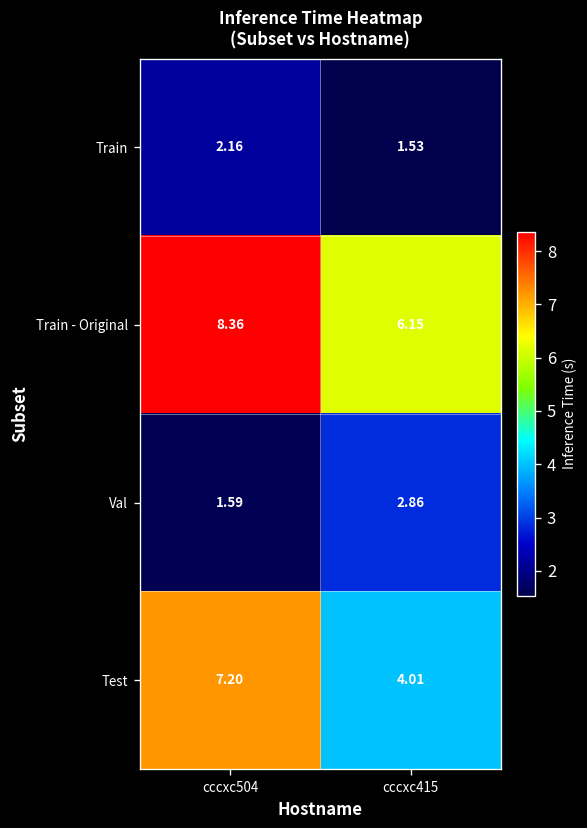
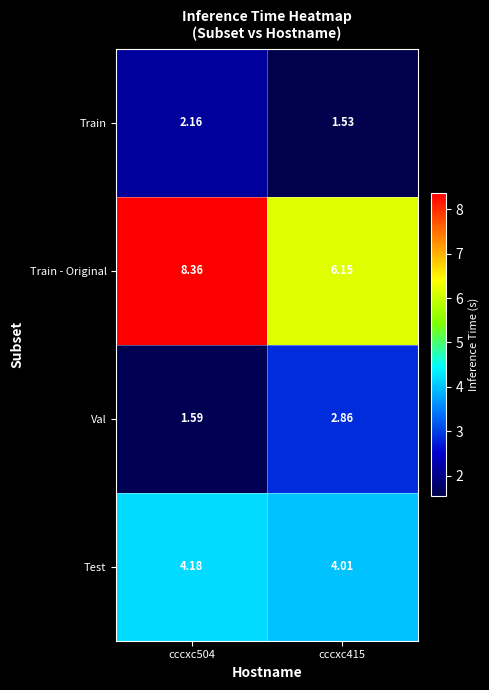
  {
    "Train": {
      "cccxc504": 2.16,
      "cccxc415": 1.53
    },
    "Train - Original": {
      "cccxc504": 8.36,
      "cccxc415": 6.15
    },
    "Val": {
      "cccxc504": 1.59,
      "cccxc415": 2.86
    },
    "Test": {
-     "cccxc504": 7.20,
+     "cccxc504": 4.18,
      "cccxc415": 4.01
    }
  }
